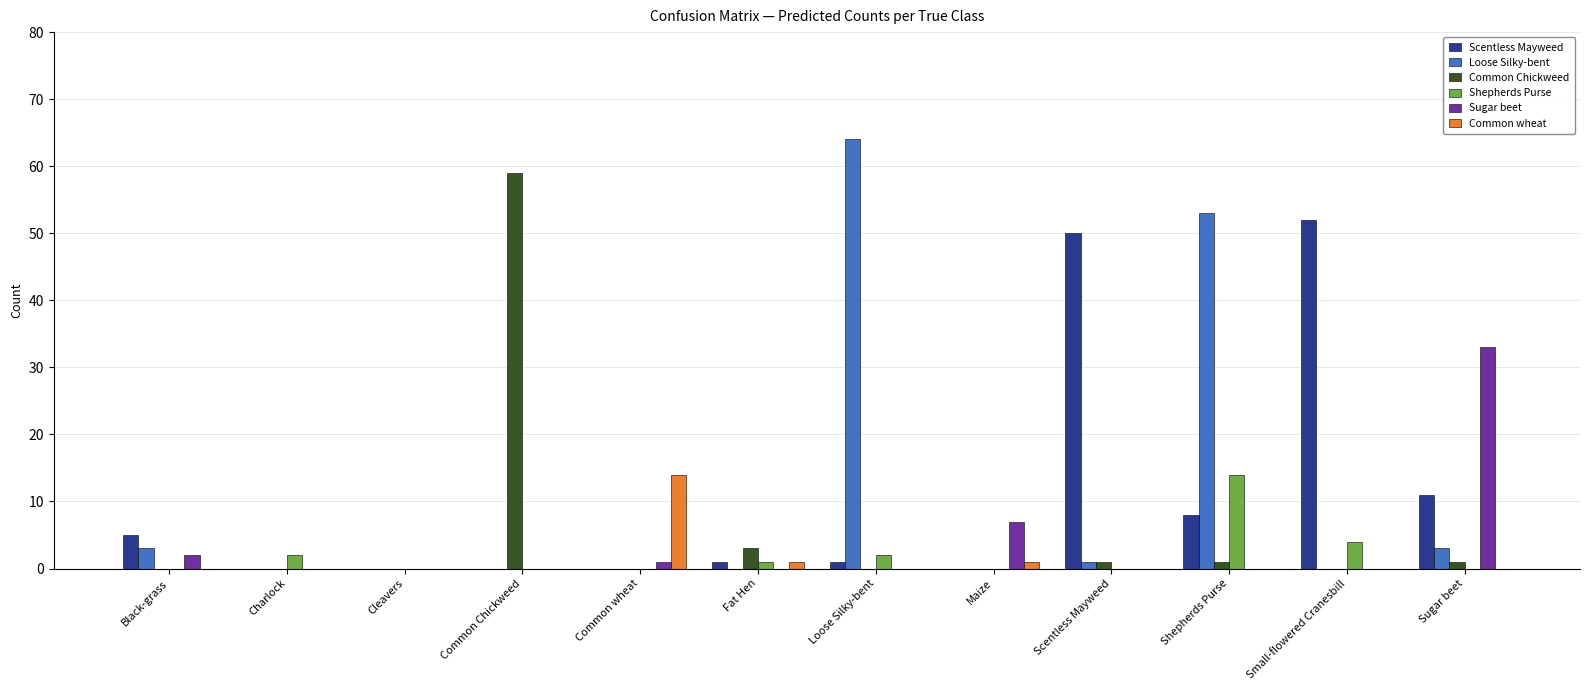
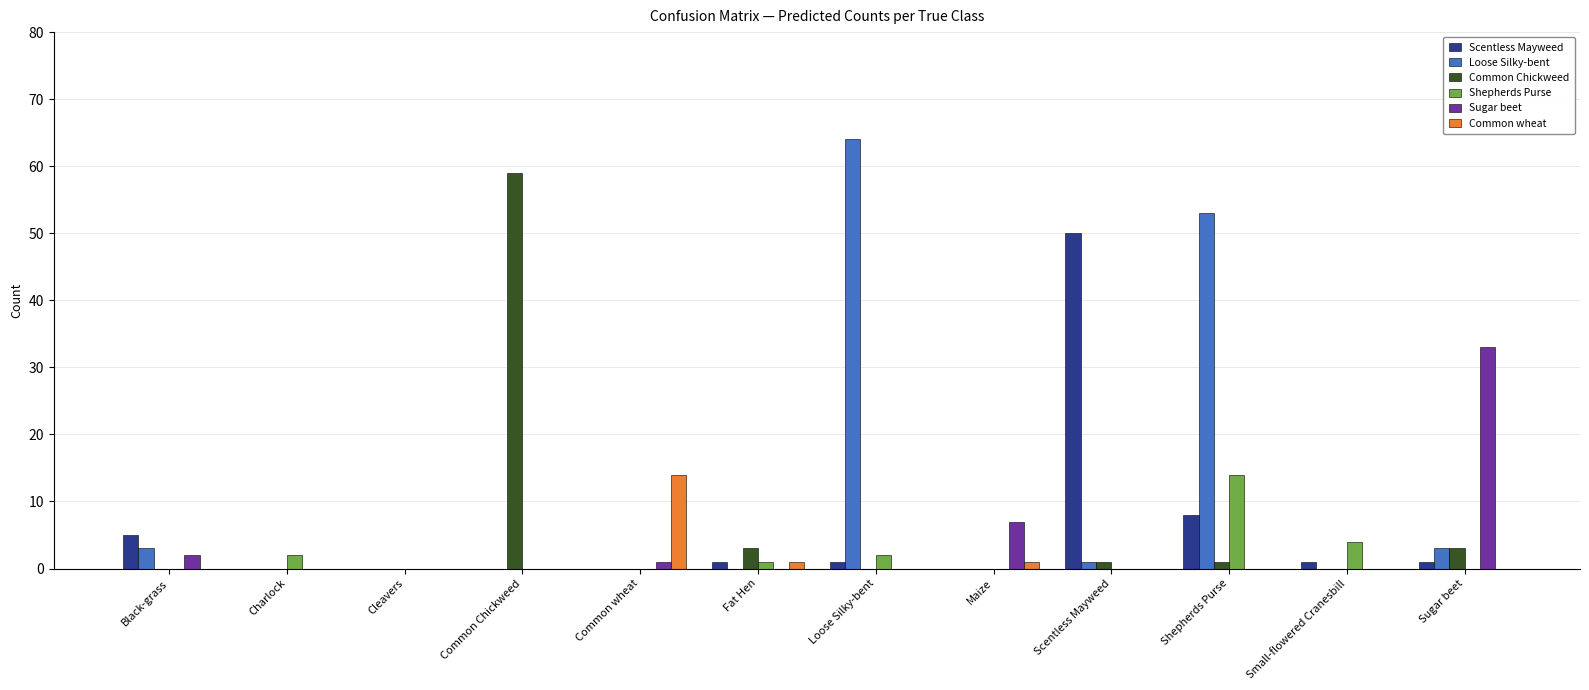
  {
    "Scentless Mayweed": {
      "Black-grass": 5,
      "Charlock": 0,
      "Cleavers": 0,
      "Common Chickweed": 0,
      "Common wheat": 0,
      "Fat Hen": 1,
      "Loose Silky-bent": 1,
      "Maize": 0,
      "Scentless Mayweed": 50,
      "Shepherds Purse": 8,
-     "Small-flowered Cranesbill": 52,
-     "Sugar beet": 11
+     "Small-flowered Cranesbill": 1,
+     "Sugar beet": 1
    },
    "Loose Silky-bent": {
      "Black-grass": 3,
      "Charlock": 0,
      "Cleavers": 0,
      "Common Chickweed": 0,
      "Common wheat": 0,
      "Fat Hen": 0,
      "Loose Silky-bent": 64,
      "Maize": 0,
      "Scentless Mayweed": 1,
      "Shepherds Purse": 53,
      "Small-flowered Cranesbill": 0,
      "Sugar beet": 3
    },
    "Common Chickweed": {
      "Black-grass": 0,
      "Charlock": 0,
      "Cleavers": 0,
      "Common Chickweed": 59,
      "Common wheat": 0,
      "Fat Hen": 3,
      "Loose Silky-bent": 0,
      "Maize": 0,
      "Scentless Mayweed": 1,
      "Shepherds Purse": 1,
      "Small-flowered Cranesbill": 0,
-     "Sugar beet": 1
+     "Sugar beet": 3
    },
    "Shepherds Purse": {
      "Black-grass": 0,
      "Charlock": 2,
      "Cleavers": 0,
      "Common Chickweed": 0,
      "Common wheat": 0,
      "Fat Hen": 1,
      "Loose Silky-bent": 2,
      "Maize": 0,
      "Scentless Mayweed": 0,
      "Shepherds Purse": 14,
      "Small-flowered Cranesbill": 4,
      "Sugar beet": 0
    },
    "Sugar beet": {
      "Black-grass": 2,
      "Charlock": 0,
      "Cleavers": 0,
      "Common Chickweed": 0,
      "Common wheat": 1,
      "Fat Hen": 0,
      "Loose Silky-bent": 0,
      "Maize": 7,
      "Scentless Mayweed": 0,
      "Shepherds Purse": 0,
      "Small-flowered Cranesbill": 0,
      "Sugar beet": 33
    },
    "Common wheat": {
      "Black-grass": 0,
      "Charlock": 0,
      "Cleavers": 0,
      "Common Chickweed": 0,
      "Common wheat": 14,
      "Fat Hen": 1,
      "Loose Silky-bent": 0,
      "Maize": 1,
      "Scentless Mayweed": 0,
      "Shepherds Purse": 0,
      "Small-flowered Cranesbill": 0,
      "Sugar beet": 0
    }
  }
